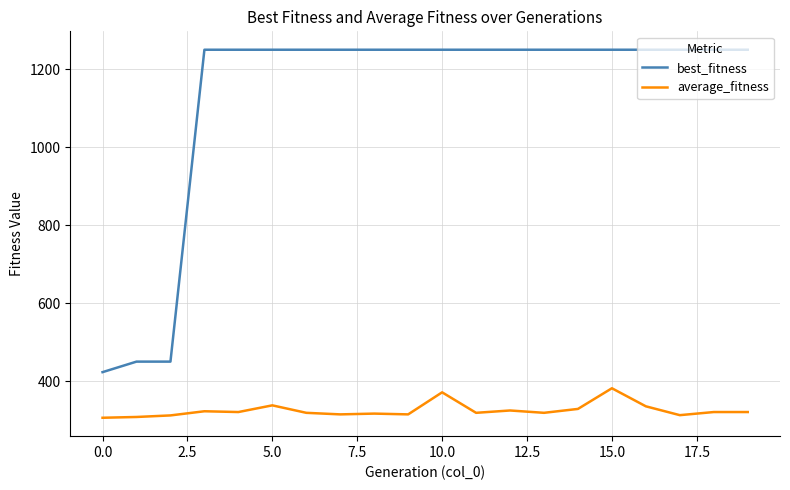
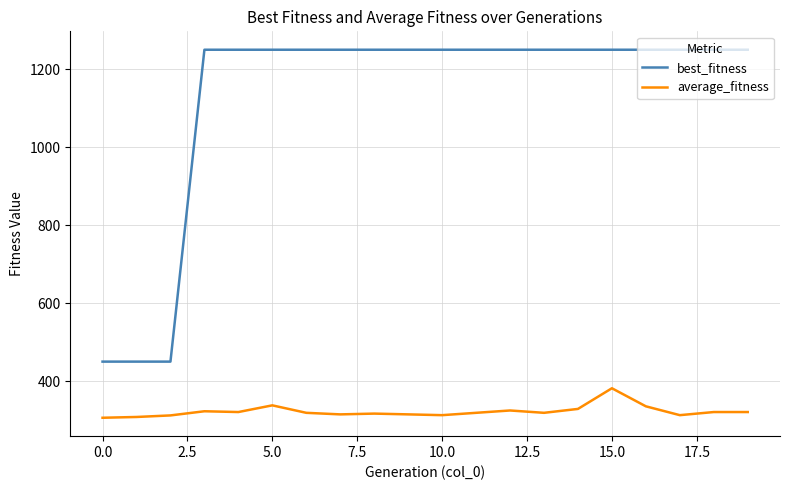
  {
    "best_fitness": {
-     "0.0": 420,
+     "0.0": 450,
      "5.0": 1250,
      "10.0": 1250,
      "15.0": 1250
    },
    "average_fitness": {
      "0.0": 310,
      "5.0": 340,
-     "10.0": 370,
+     "10.0": 310,
      "15.0": 380
    }
  }
